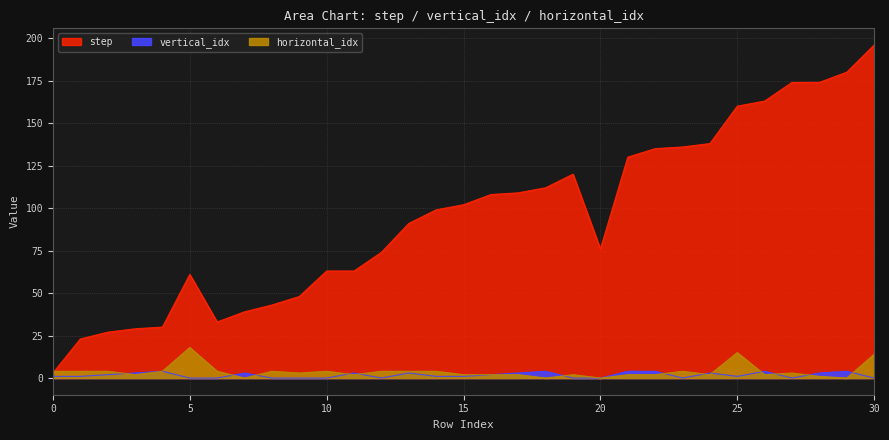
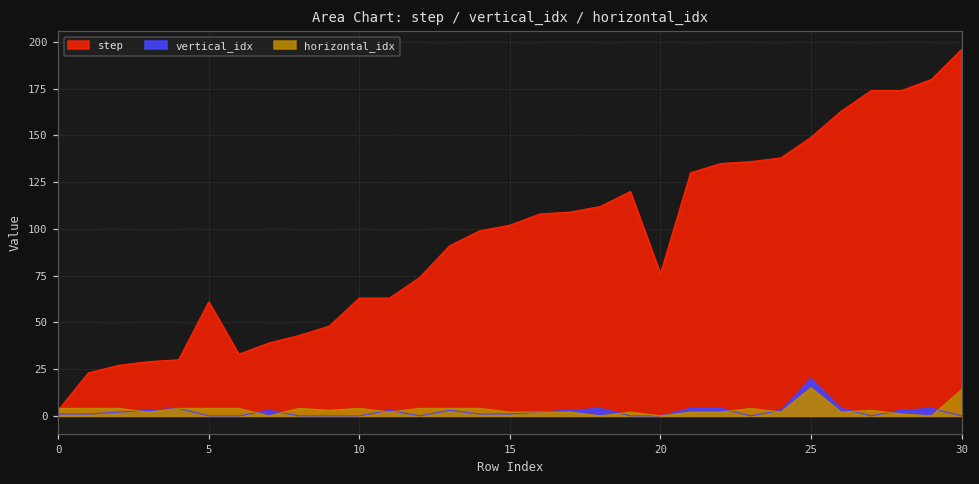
  {
    "step": {
      "5": 61,
      "10": 63,
      "15": 102,
      "20": 76,
-     "25": 160,
+     "25": 149,
      "30": 196
    },
    "vertical_idx": {
      "0": 1,
      "5": 0,
      "10": 0,
-     "25": 1,
+     "25": 20,
      "30": 0
    },
    "horizontal_idx": {
-     "5": 18,
+     "5": 4,
      "10": 4,
      "25": 15,
      "30": 14
    }
  }
